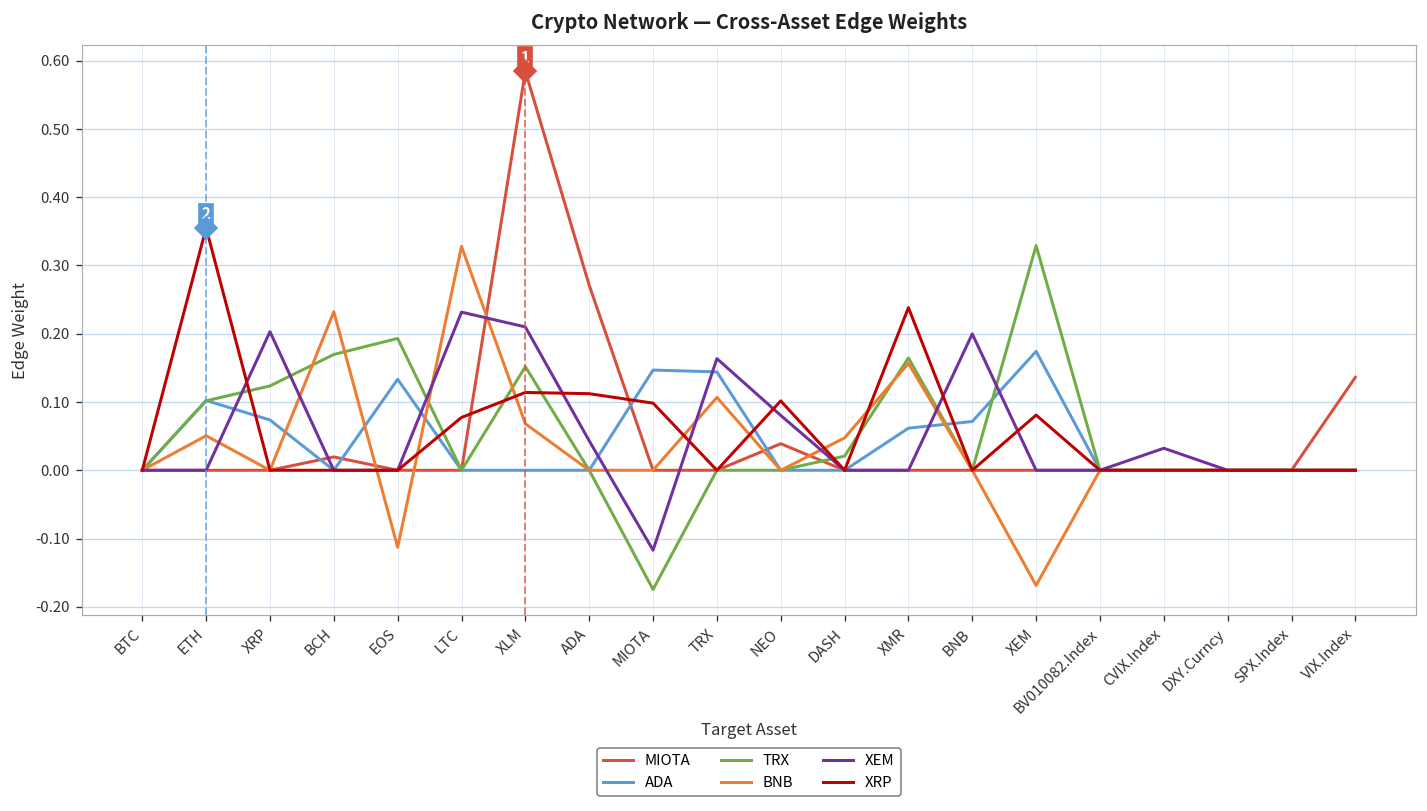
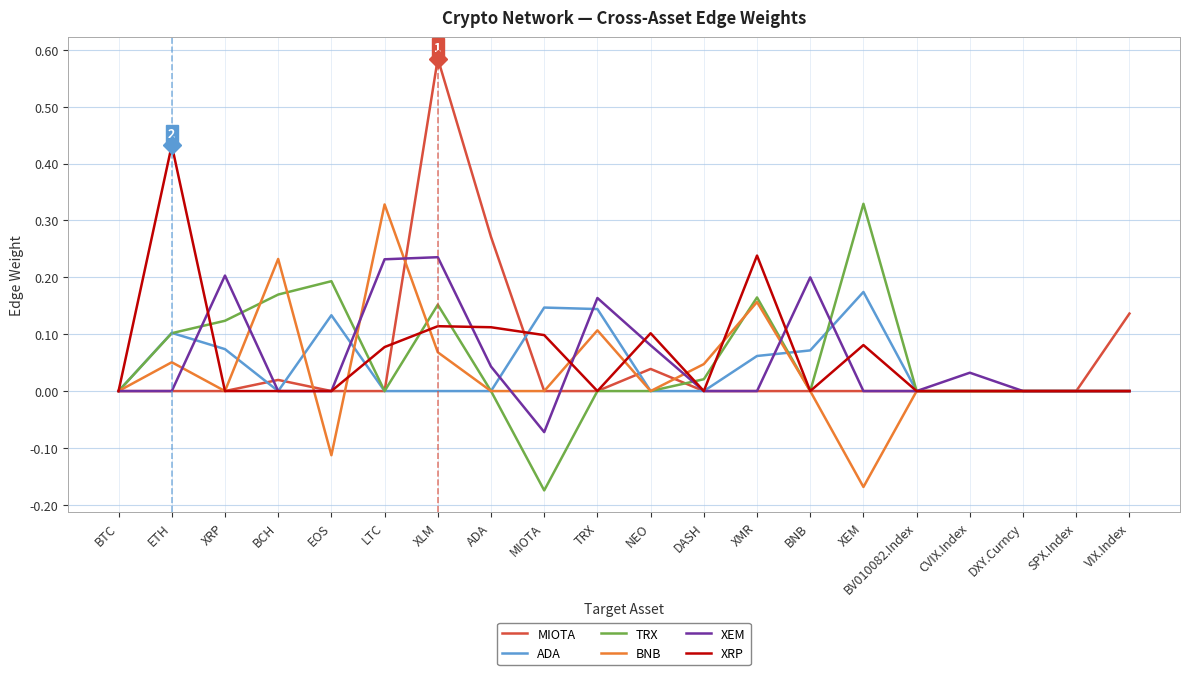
  {
    "TRX": {
      "XRP": 0.12,
      "BCH": 0.17,
      "EOS": 0.19,
      "XLM": 0.15,
      "MIOTA": -0.17,
      "DASH": 0.02,
      "XMR": 0.16,
      "XEM": 0.33
    },
    "XEM": {
      "XRP": 0.20,
      "LTC": 0.23,
-     "XLM": 0.21,
+     "XLM": 0.24,
      "ADA": 0.04,
-     "MIOTA": -0.12,
+     "MIOTA": -0.07,
      "TRX": 0.16,
      "NEO": 0.08,
      "BNB": 0.20,
      "CVIX.Index": 0.03
    },
    "XRP": {
-     "ETH": 0.35,
+     "ETH": 0.43,
      "LTC": 0.08,
      "XLM": 0.11,
      "ADA": 0.11,
      "MIOTA": 0.10,
      "NEO": 0.10,
      "XMR": 0.24,
      "XEM": 0.08
    }
  }
